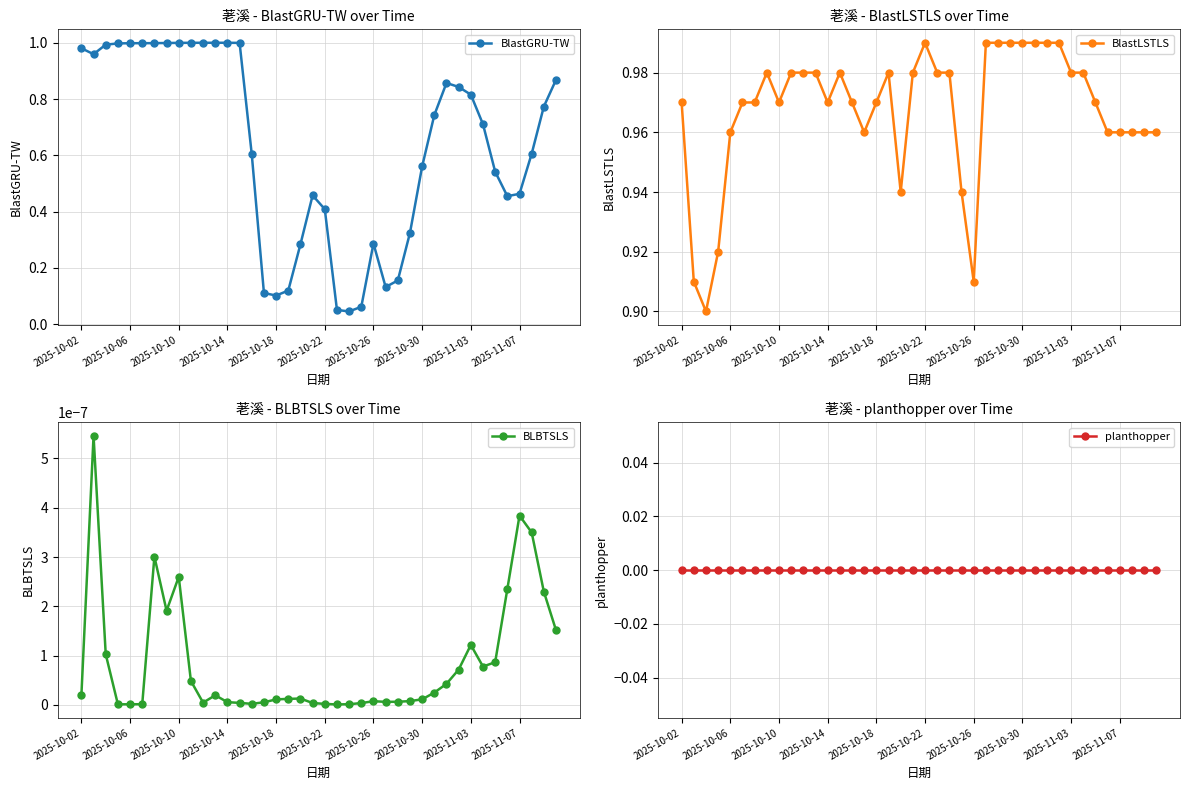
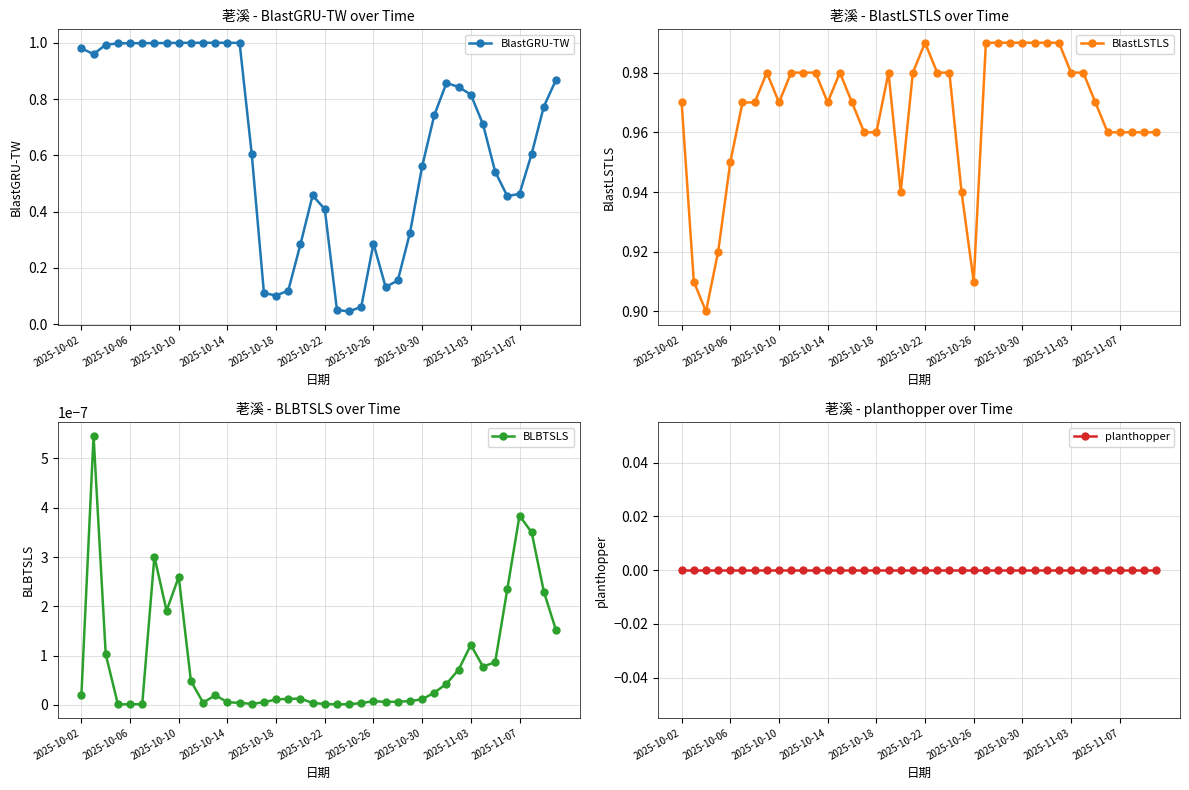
  {
    "荖溪 - BlastGRU-TW over Time": {
      "2025-10-02": 0.98,
      "2025-10-06": 1.00,
      "2025-10-10": 1.00,
      "2025-10-14": 1.00,
      "2025-10-18": 0.10,
      "2025-10-22": 0.41,
      "2025-10-26": 0.29,
      "2025-10-30": 0.56,
      "2025-11-03": 0.82,
      "2025-11-07": 0.46
    },
    "荖溪 - BlastLSTLS over Time": {
      "2025-10-02": 0.97,
-     "2025-10-06": 0.96,
+     "2025-10-06": 0.95,
      "2025-10-10": 0.97,
      "2025-10-14": 0.97,
-     "2025-10-18": 0.97,
+     "2025-10-18": 0.96,
      "2025-10-22": 0.99,
      "2025-10-26": 0.91,
      "2025-10-30": 0.99,
      "2025-11-03": 0.98,
      "2025-11-07": 0.96
    },
    "荖溪 - BLBTSLS over Time": {
      "2025-10-02": 0.00000002,
      "2025-10-06": 0.00000000,
      "2025-10-10": 0.00000026,
      "2025-10-14": 0.00000001,
      "2025-10-18": 0.00000001,
      "2025-10-22": 0.00000000,
      "2025-10-26": 0.00000001,
      "2025-10-30": 0.00000001,
      "2025-11-03": 0.00000012,
      "2025-11-07": 0.00000038
    },
    "荖溪 - planthopper over Time": {
      "2025-10-02": 0.000,
      "2025-10-06": 0.000,
      "2025-10-10": 0.000,
      "2025-10-14": 0.000,
      "2025-10-18": 0.000,
      "2025-10-22": 0.000,
      "2025-10-26": 0.000,
      "2025-10-30": 0.000,
      "2025-11-03": 0.000,
      "2025-11-07": 0.000
    }
  }
